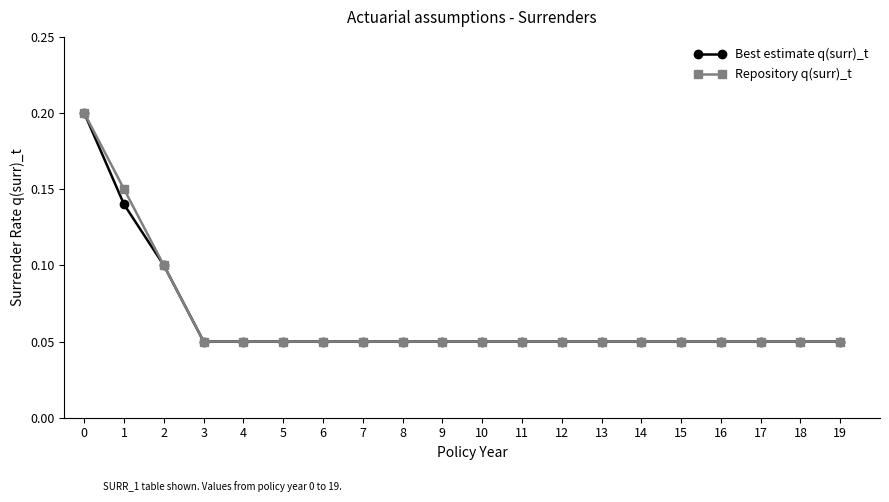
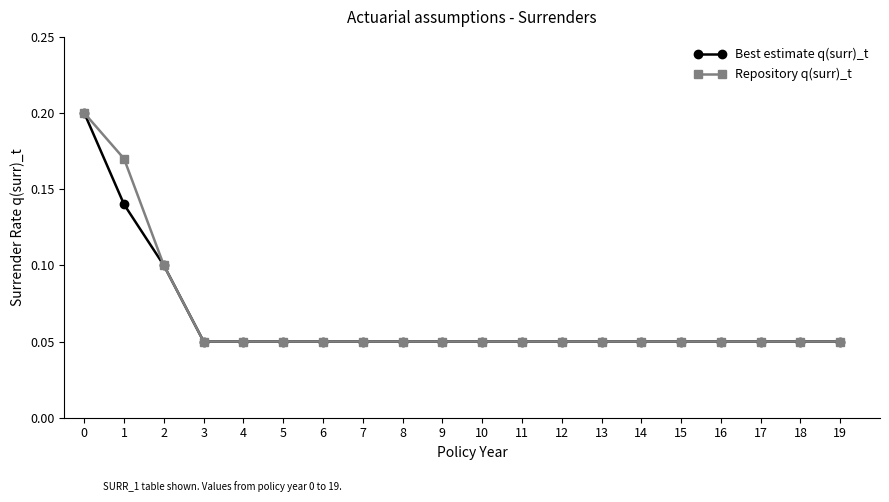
  {
    "Best estimate q(surr)_t": {
      "1": 0.14
    },
    "Repository q(surr)_t": {
-     "1": 0.15
+     "1": 0.17
    }
  }
